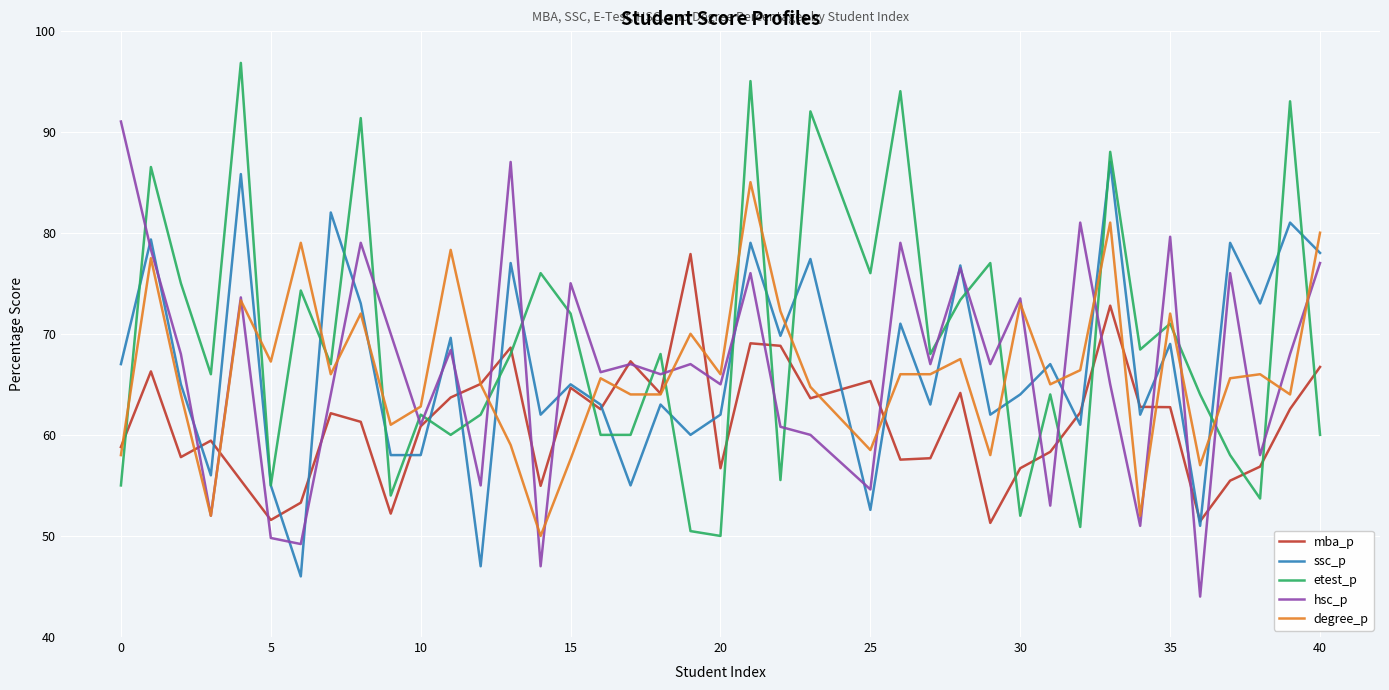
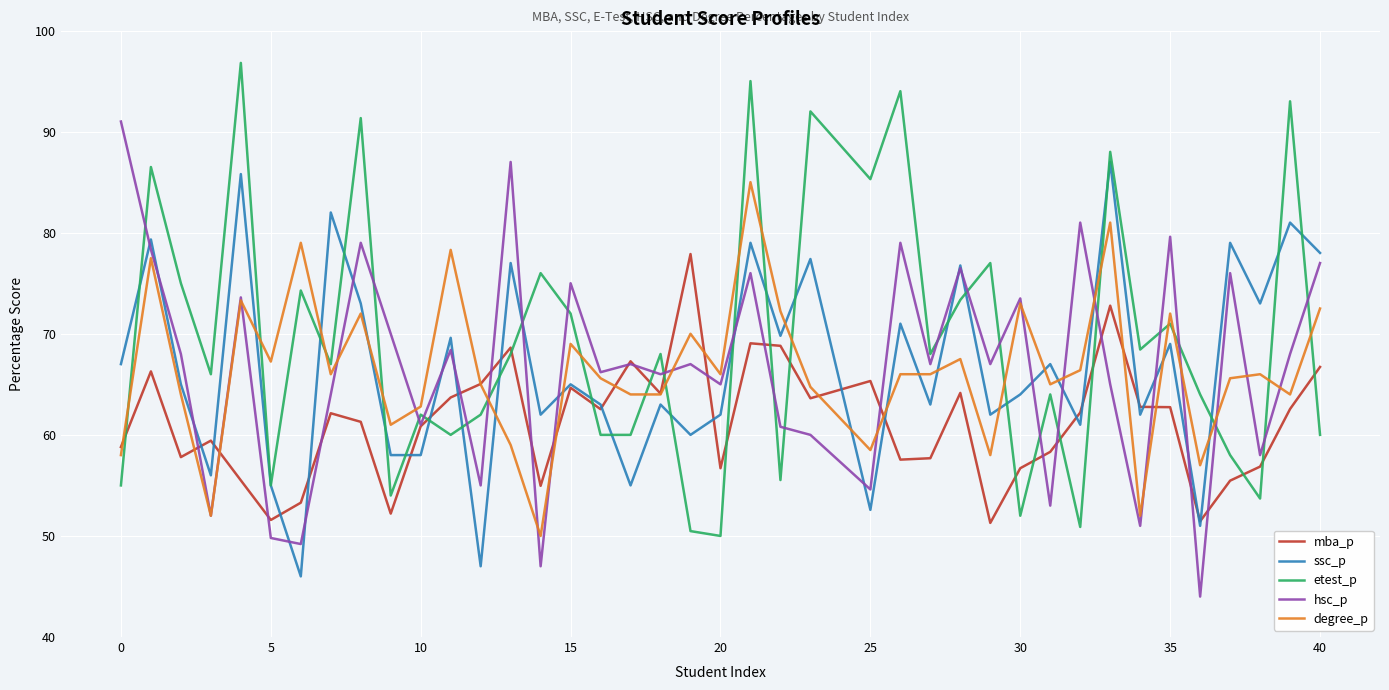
  {
    "mba_p": {
      "0": 58.8,
      "5": 51.6,
      "15": 64.7,
      "20": 56.7,
      "25": 65.3,
      "30": 56.7,
      "35": 62.7,
      "40": 66.7
    },
    "ssc_p": {
      "0": 67.0,
      "10": 58.0,
      "15": 65.0,
      "20": 62.0,
      "25": 52.6,
      "30": 64.0,
      "35": 69.0,
      "40": 78.0
    },
    "etest_p": {
      "0": 55.0,
      "10": 62.0,
      "15": 72.0,
      "20": 50.0,
-     "25": 76.0,
+     "25": 85.3,
      "30": 52.0,
      "35": 71.0,
      "40": 60.0
    },
    "hsc_p": {
      "0": 91.0,
      "5": 49.8,
      "15": 75.0,
      "20": 65.0,
      "25": 54.6,
      "30": 73.5,
      "35": 79.6,
      "40": 77.0
    },
    "degree_p": {
      "0": 58.0,
      "5": 67.3,
      "10": 62.8,
-     "15": 57.6,
+     "15": 69.0,
      "20": 66.0,
      "25": 58.5,
      "30": 73.0,
      "35": 72.0,
-     "40": 80.0
+     "40": 72.5
    }
  }
